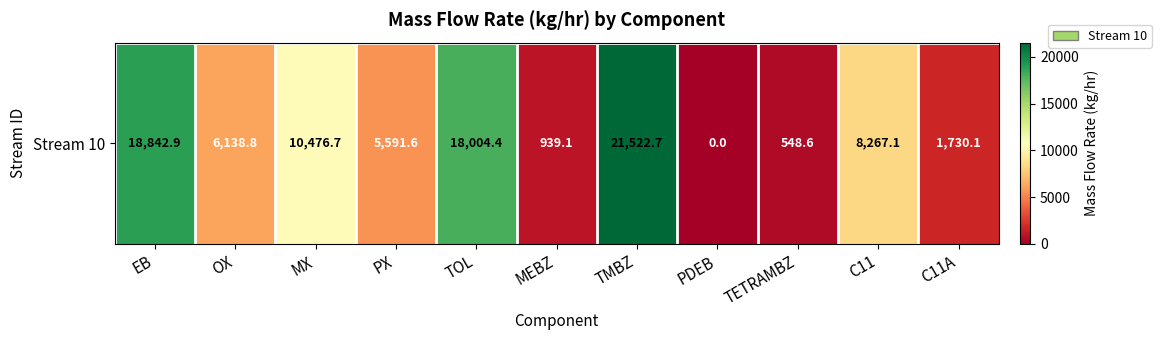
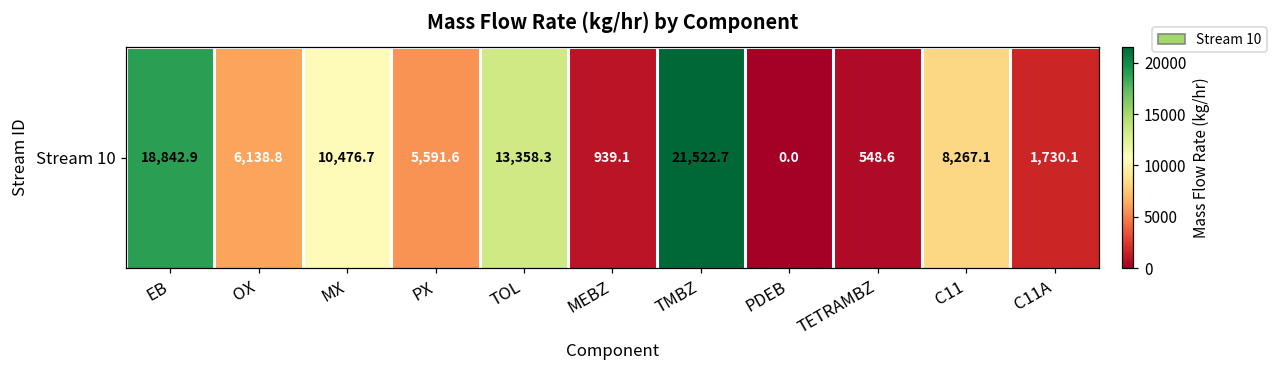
  {
    "Stream 10": {
      "EB": "18,842.9",
      "OX": "6,138.8",
      "MX": "10,476.7",
      "PX": "5,591.6",
-     "TOL": "18,004.4",
+     "TOL": "13,358.3",
      "MEBZ": "939.1",
      "TMBZ": "21,522.7",
      "PDEB": "0.0",
      "TETRAMBZ": "548.6",
      "C11": "8,267.1",
      "C11A": "1,730.1"
    }
  }
